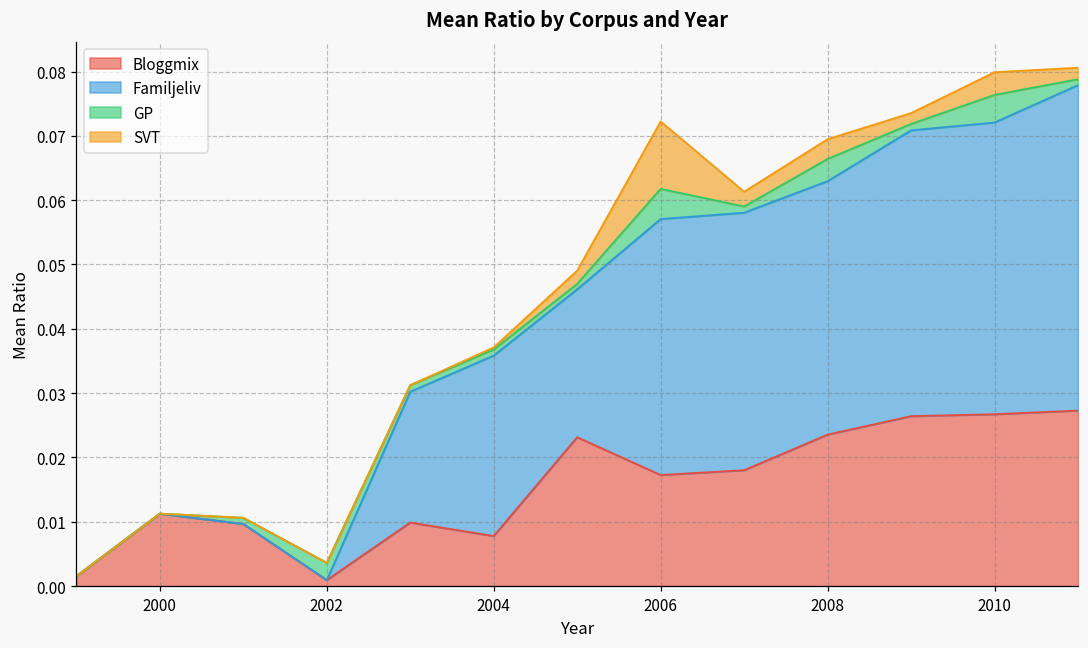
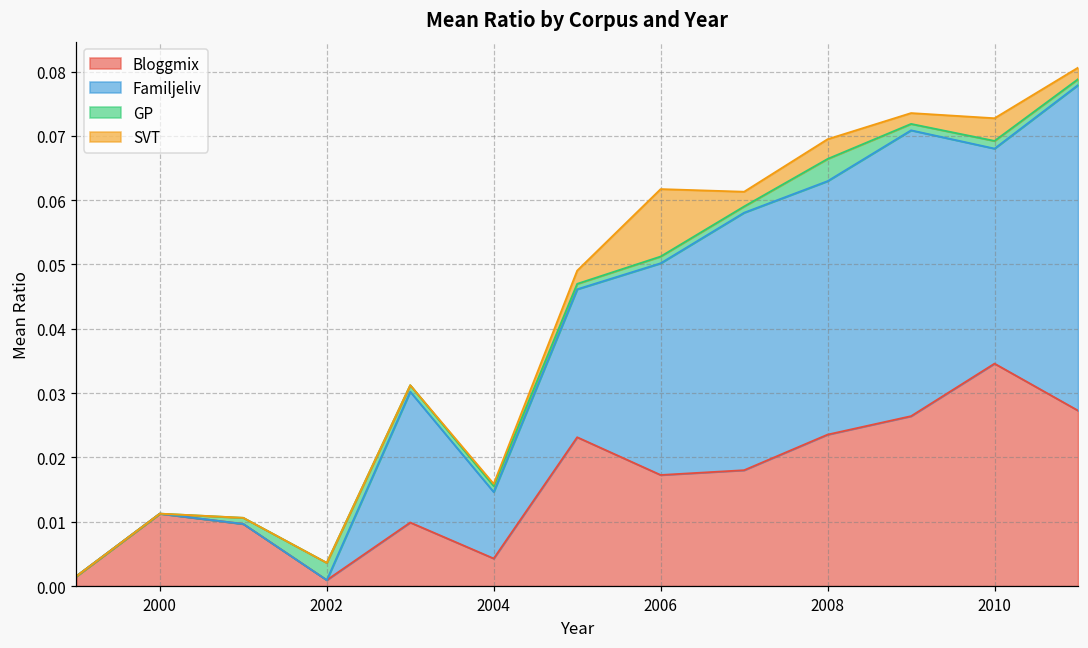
  {
    "Bloggmix": {
-     "2004": 0.008,
+     "2004": 0.004,
      "2006": 0.017,
      "2008": 0.024,
-     "2010": 0.027
+     "2010": 0.035
    },
    "Familjeliv": {
-     "2004": 0.028,
-     "2006": 0.040,
+     "2004": 0.010,
+     "2006": 0.033,
      "2008": 0.039,
-     "2010": 0.045
+     "2010": 0.033
    },
    "GP": {
-     "2006": 0.005,
+     "2006": 0.001,
      "2008": 0.003,
-     "2010": 0.004
+     "2010": 0.001
    },
    "SVT": {
      "2006": 0.010,
      "2008": 0.003,
      "2010": 0.004
    }
  }
